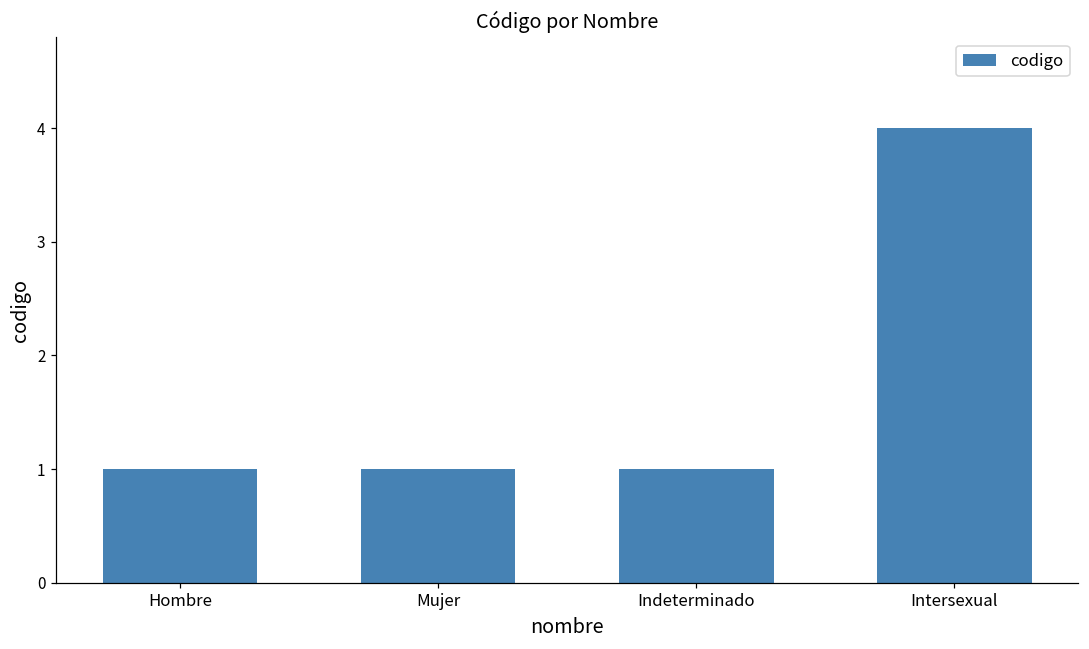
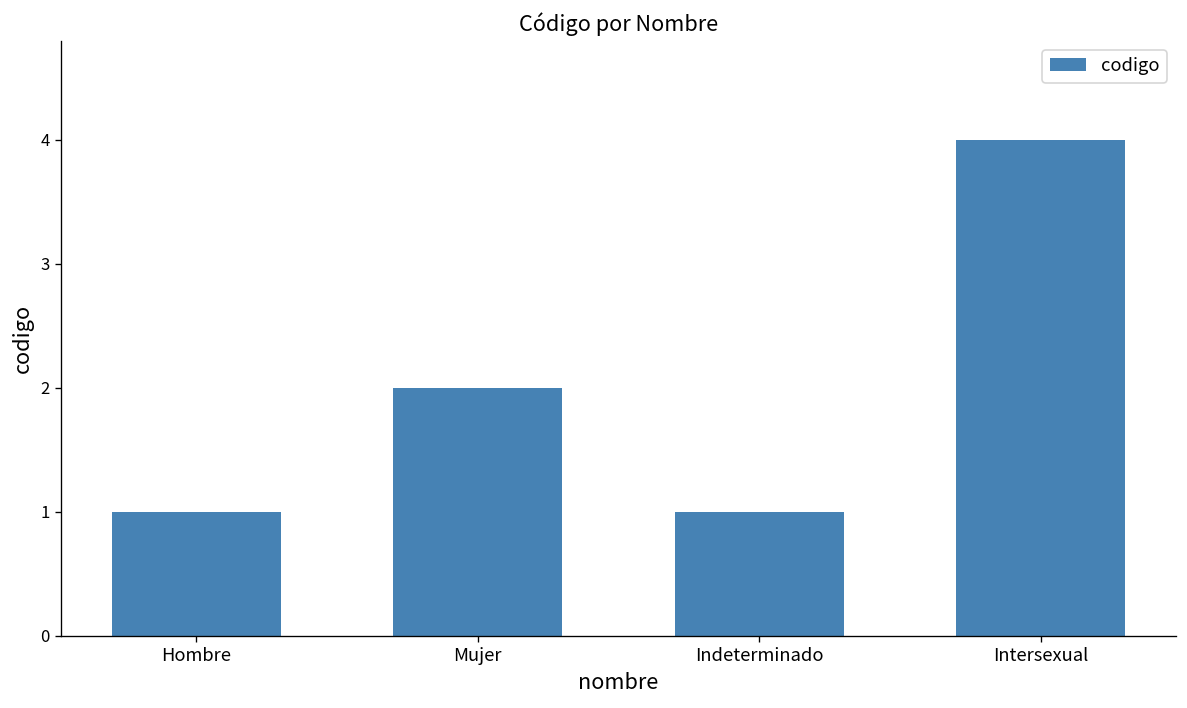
  {
    "Hombre": 1,
-   "Mujer": 1,
+   "Mujer": 2,
    "Indeterminado": 1,
    "Intersexual": 4
  }
